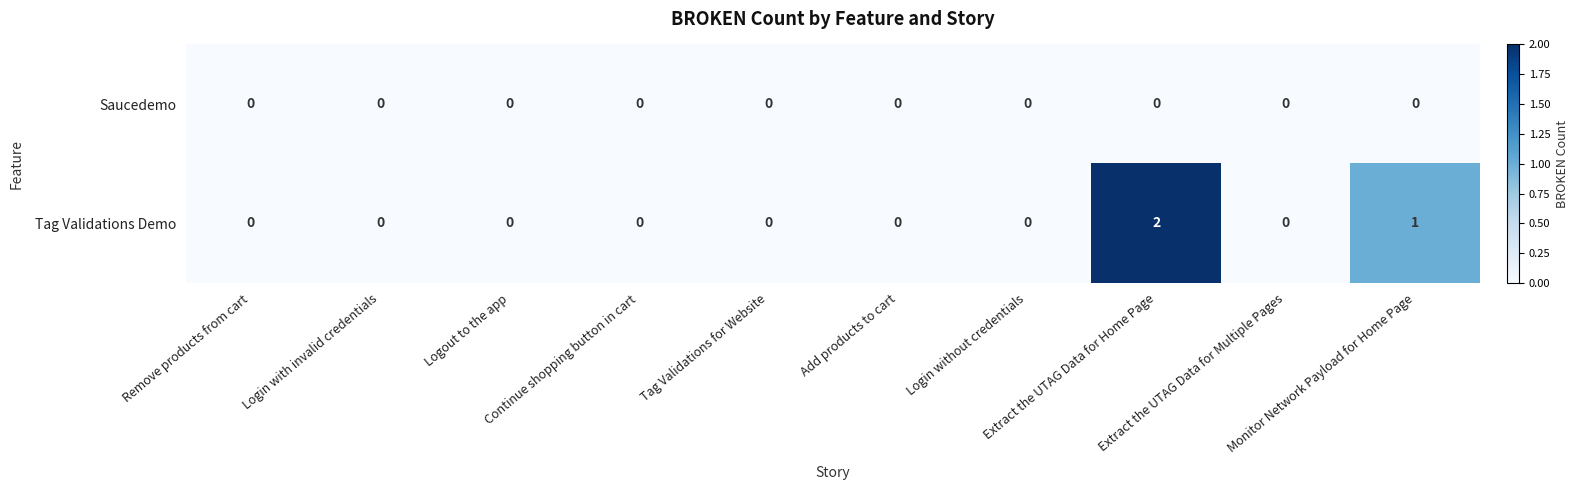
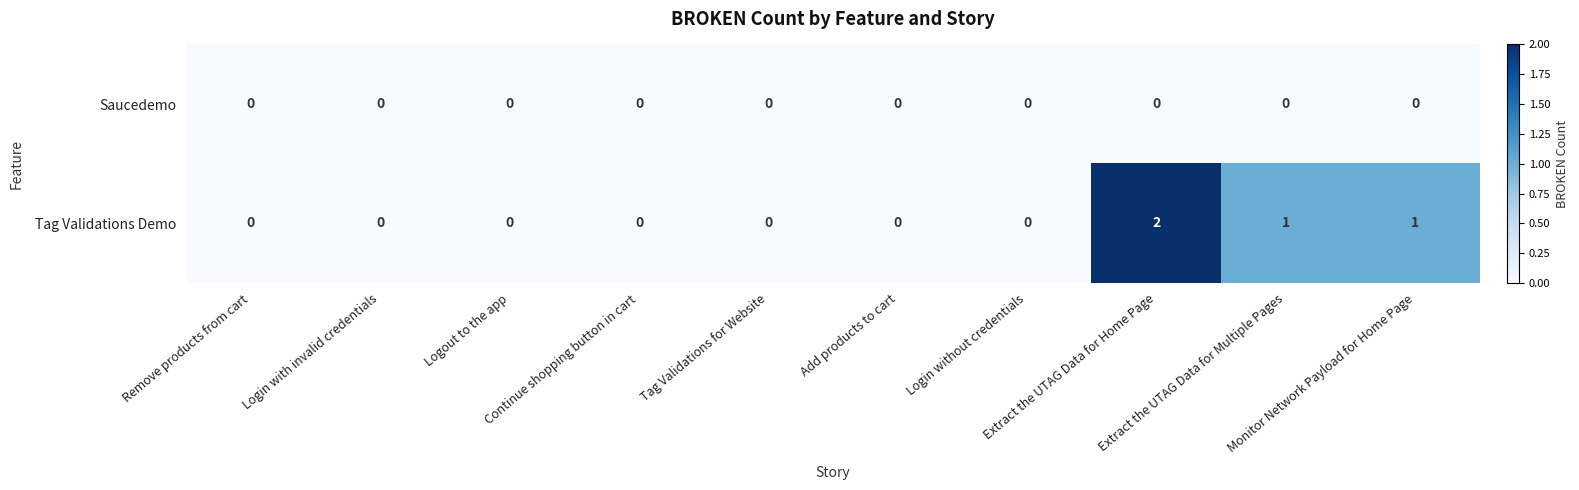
  {
    "Saucedemo": {
      "Remove products from cart": 0,
      "Login with invalid credentials": 0,
      "Logout to the app": 0,
      "Continue shopping button in cart": 0,
      "Tag Validations for Website": 0,
      "Add products to cart": 0,
      "Login without credentials": 0,
      "Extract the UTAG Data for Home Page": 0,
      "Extract the UTAG Data for Multiple Pages": 0,
      "Monitor Network Payload for Home Page": 0
    },
    "Tag Validations Demo": {
      "Remove products from cart": 0,
      "Login with invalid credentials": 0,
      "Logout to the app": 0,
      "Continue shopping button in cart": 0,
      "Tag Validations for Website": 0,
      "Add products to cart": 0,
      "Login without credentials": 0,
      "Extract the UTAG Data for Home Page": 2,
-     "Extract the UTAG Data for Multiple Pages": 0,
+     "Extract the UTAG Data for Multiple Pages": 1,
      "Monitor Network Payload for Home Page": 1
    }
  }
